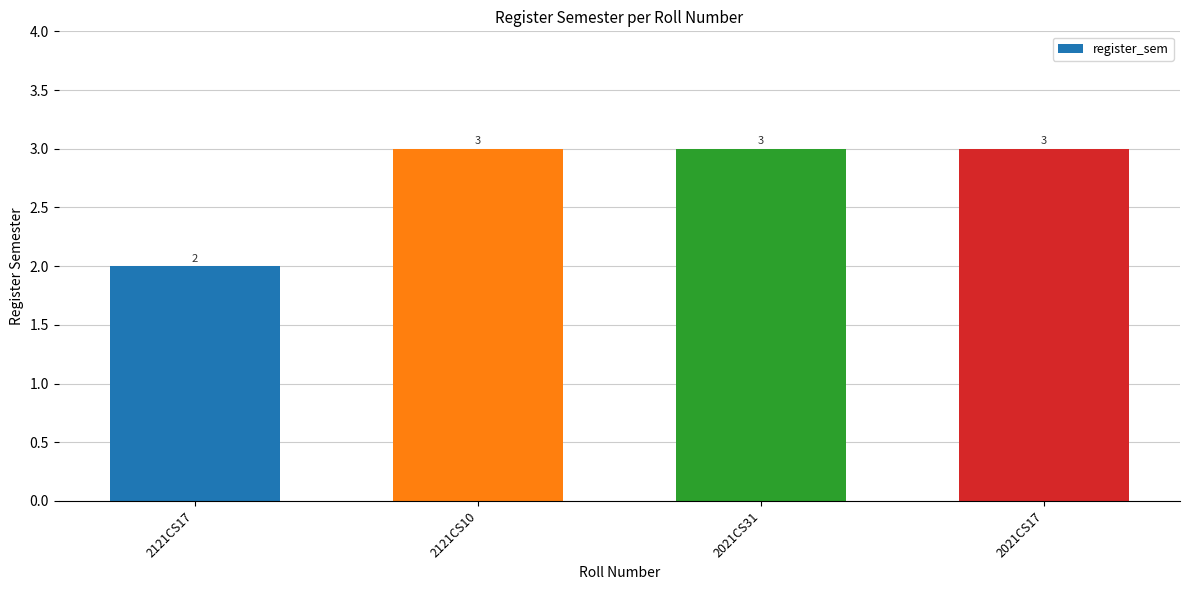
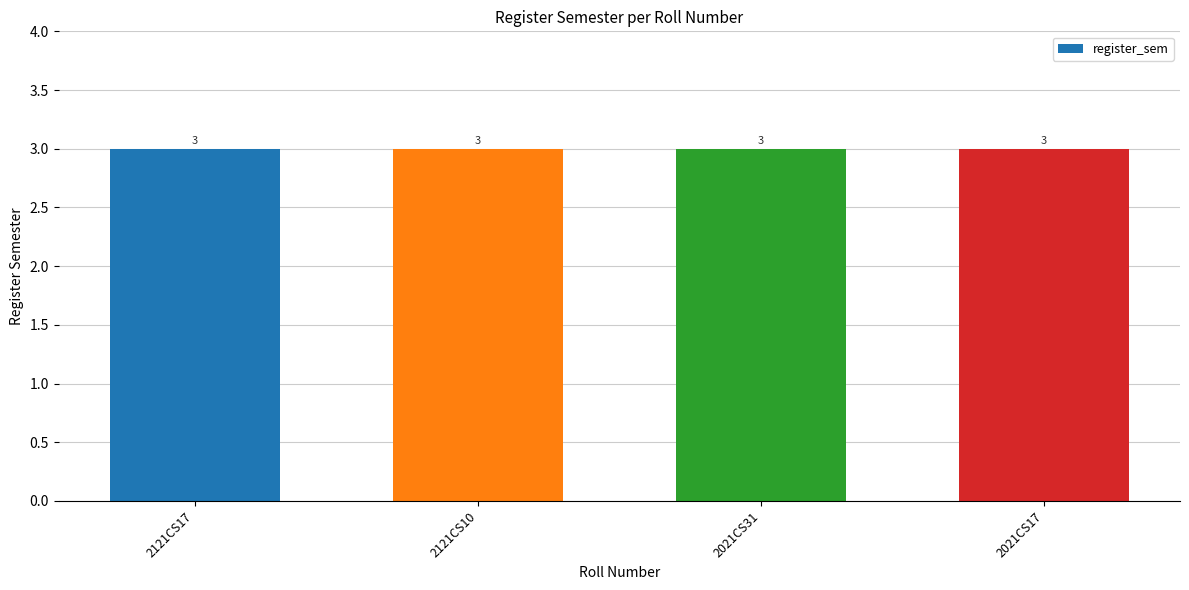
  {
-   "2121CS17": 2,
+   "2121CS17": 3,
    "2121CS10": 3,
    "2021CS31": 3,
    "2021CS17": 3
  }
